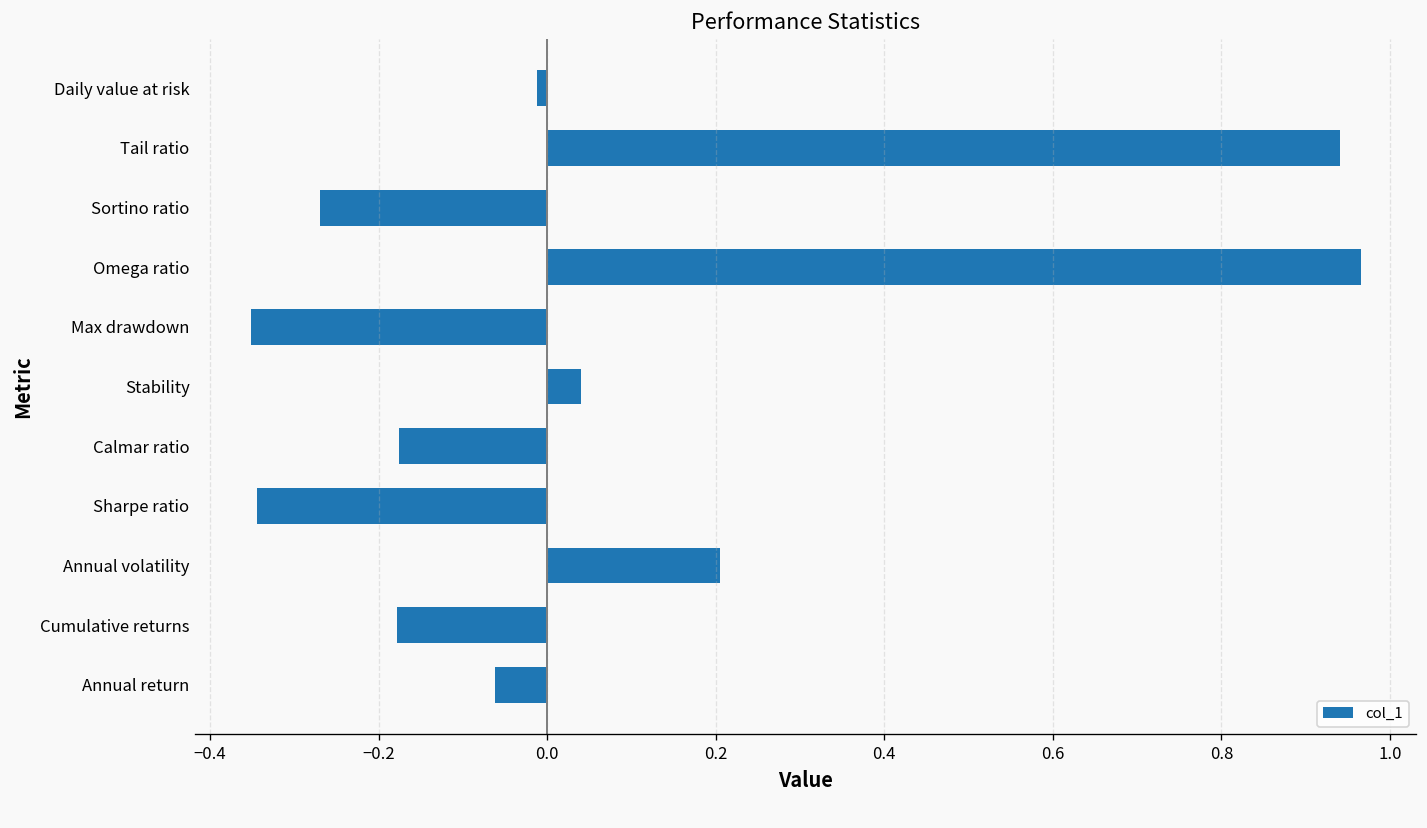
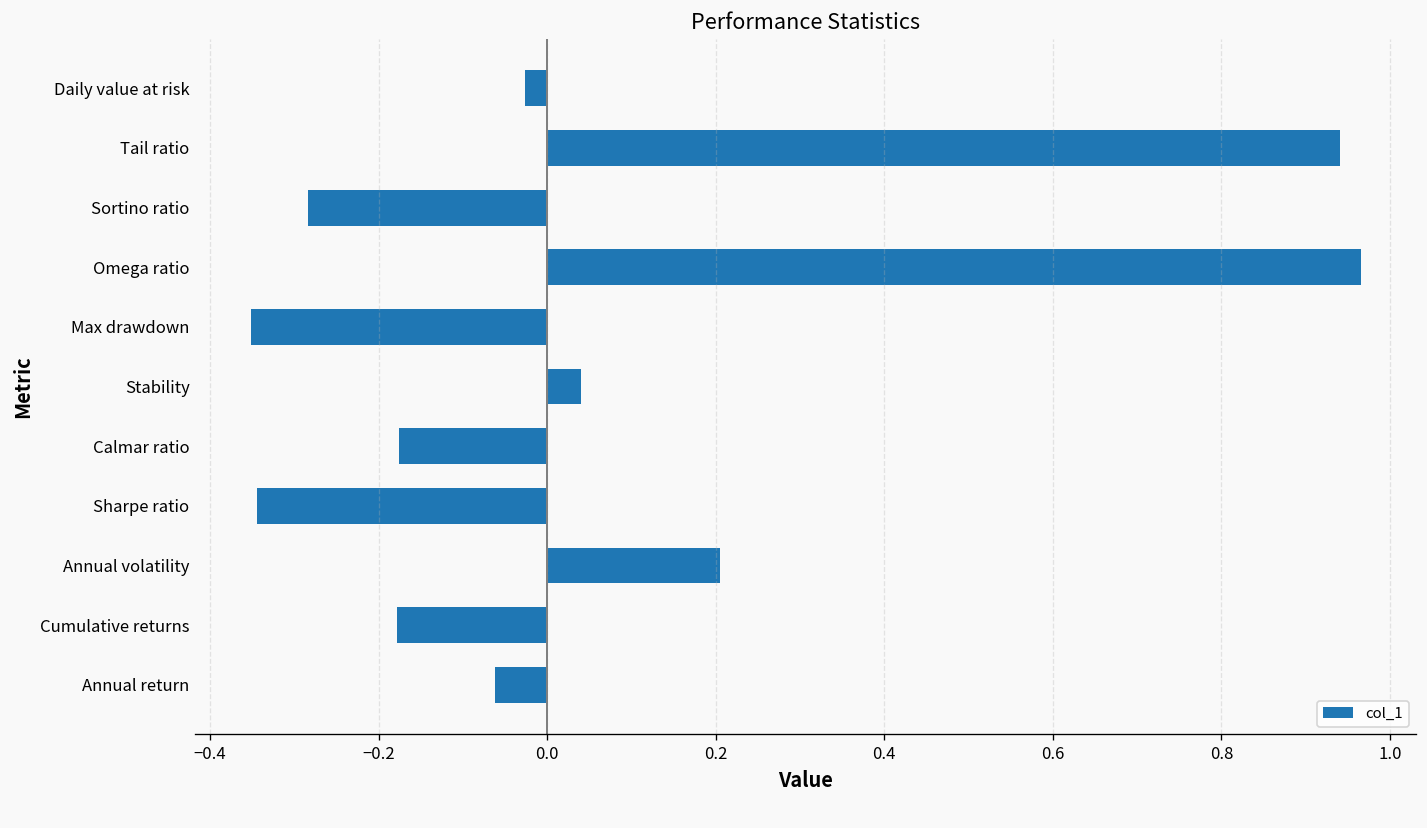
  {
-   "Daily value at risk": -0.01,
+   "Daily value at risk": -0.03,
    "Tail ratio": 0.94,
-   "Sortino ratio": -0.27,
+   "Sortino ratio": -0.28,
    "Omega ratio": 0.97,
    "Max drawdown": -0.35,
    "Stability": 0.04,
    "Calmar ratio": -0.18,
    "Sharpe ratio": -0.34,
    "Annual volatility": 0.21,
    "Cumulative returns": -0.18,
    "Annual return": -0.06
  }
